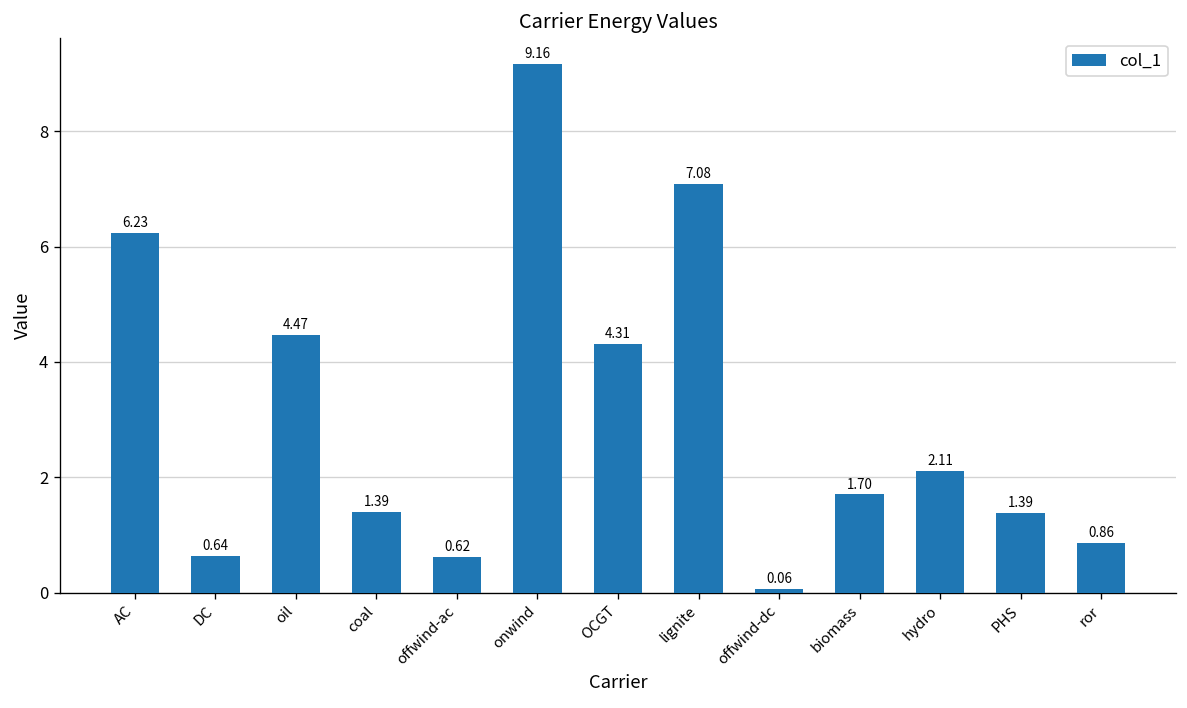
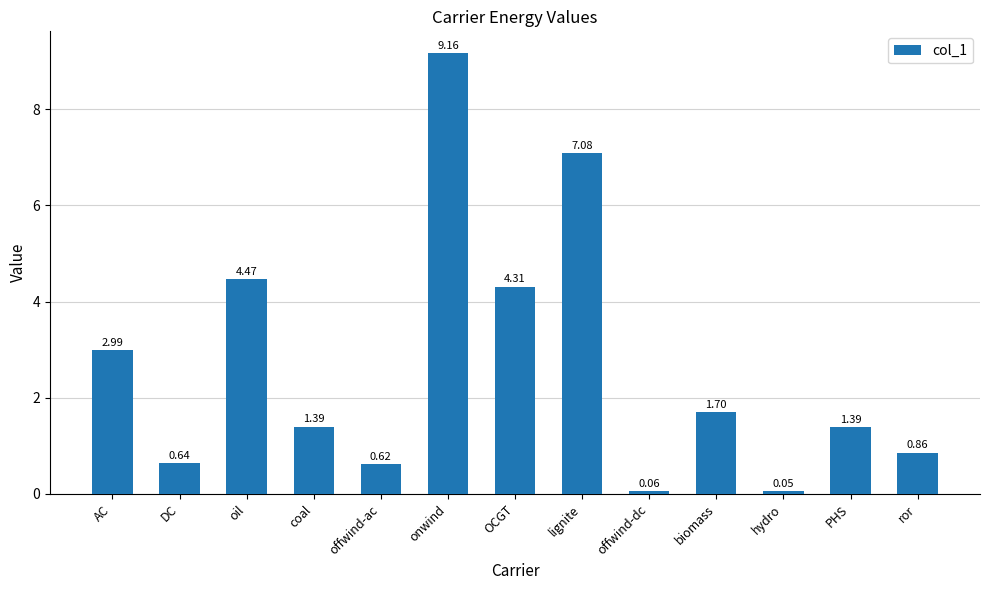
  {
-   "AC": 6.23,
+   "AC": 2.99,
    "DC": 0.64,
    "oil": 4.47,
    "coal": 1.39,
    "offwind-ac": 0.62,
    "onwind": 9.16,
    "OCGT": 4.31,
    "lignite": 7.08,
    "offwind-dc": 0.06,
    "biomass": 1.70,
-   "hydro": 2.11,
+   "hydro": 0.05,
    "PHS": 1.39,
    "ror": 0.86
  }
